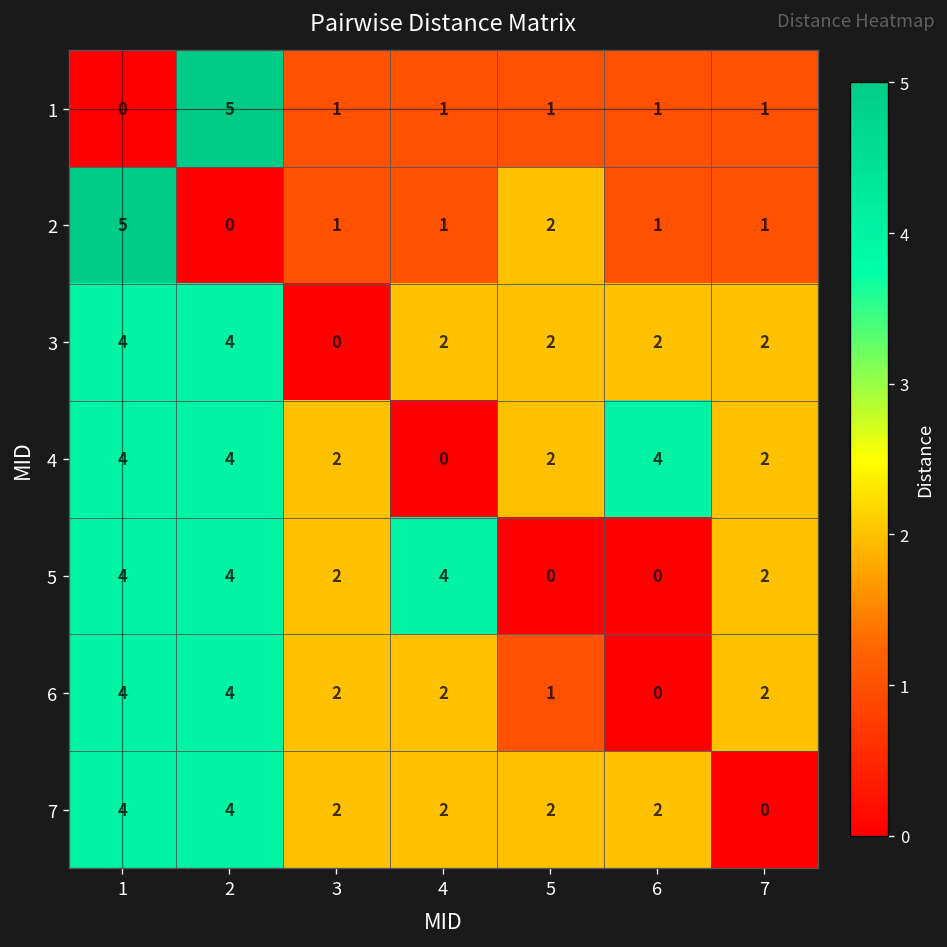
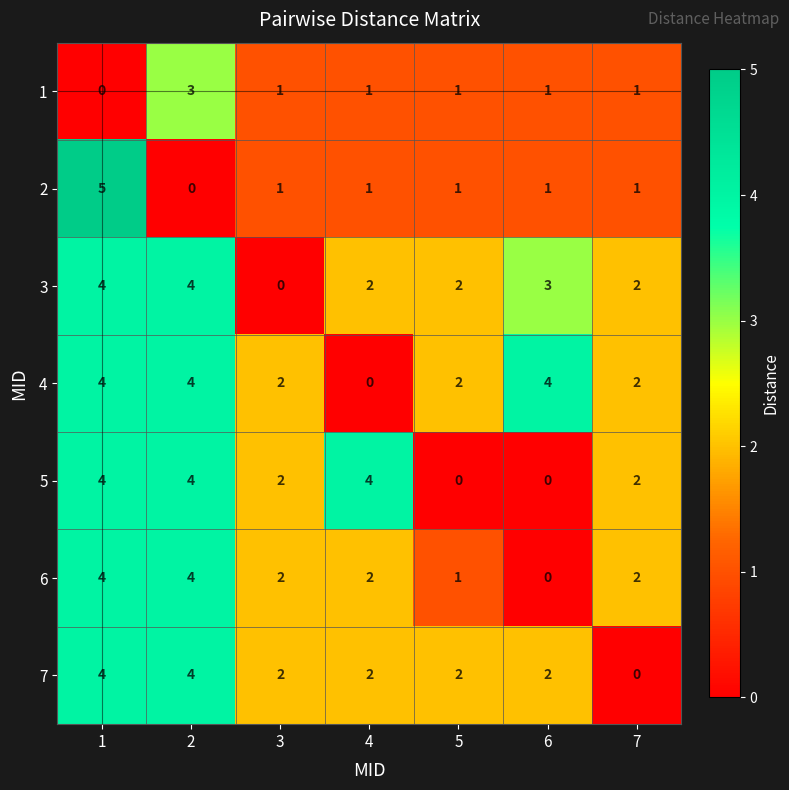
  {
    "1": {
      "1": 0,
-     "2": 5,
+     "2": 3,
      "3": 1,
      "4": 1,
      "5": 1,
      "6": 1,
      "7": 1
    },
    "2": {
      "1": 5,
      "2": 0,
      "3": 1,
      "4": 1,
-     "5": 2,
+     "5": 1,
      "6": 1,
      "7": 1
    },
    "3": {
      "1": 4,
      "2": 4,
      "3": 0,
      "4": 2,
      "5": 2,
-     "6": 2,
+     "6": 3,
      "7": 2
    },
    "4": {
      "1": 4,
      "2": 4,
      "3": 2,
      "4": 0,
      "5": 2,
      "6": 4,
      "7": 2
    },
    "5": {
      "1": 4,
      "2": 4,
      "3": 2,
      "4": 4,
      "5": 0,
      "6": 0,
      "7": 2
    },
    "6": {
      "1": 4,
      "2": 4,
      "3": 2,
      "4": 2,
      "5": 1,
      "6": 0,
      "7": 2
    },
    "7": {
      "1": 4,
      "2": 4,
      "3": 2,
      "4": 2,
      "5": 2,
      "6": 2,
      "7": 0
    }
  }
